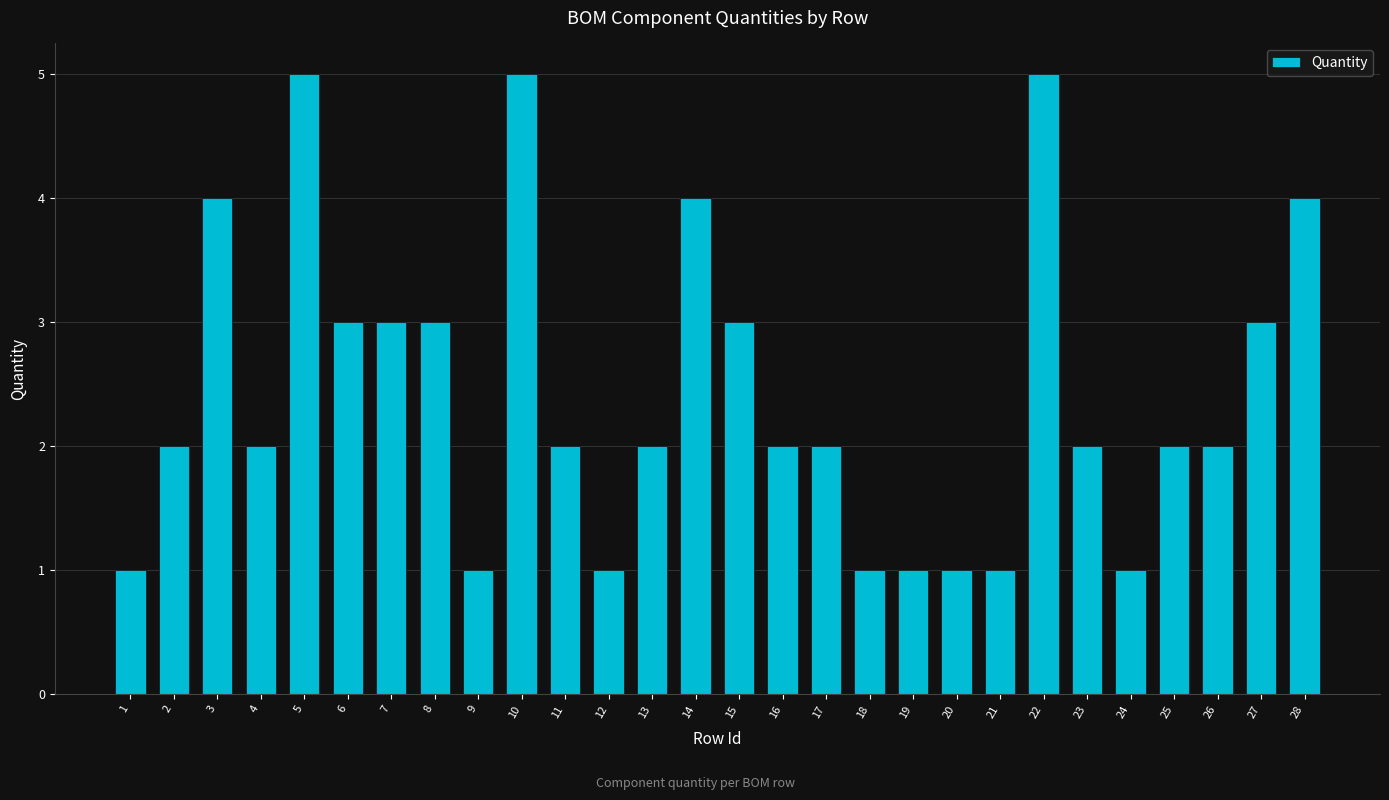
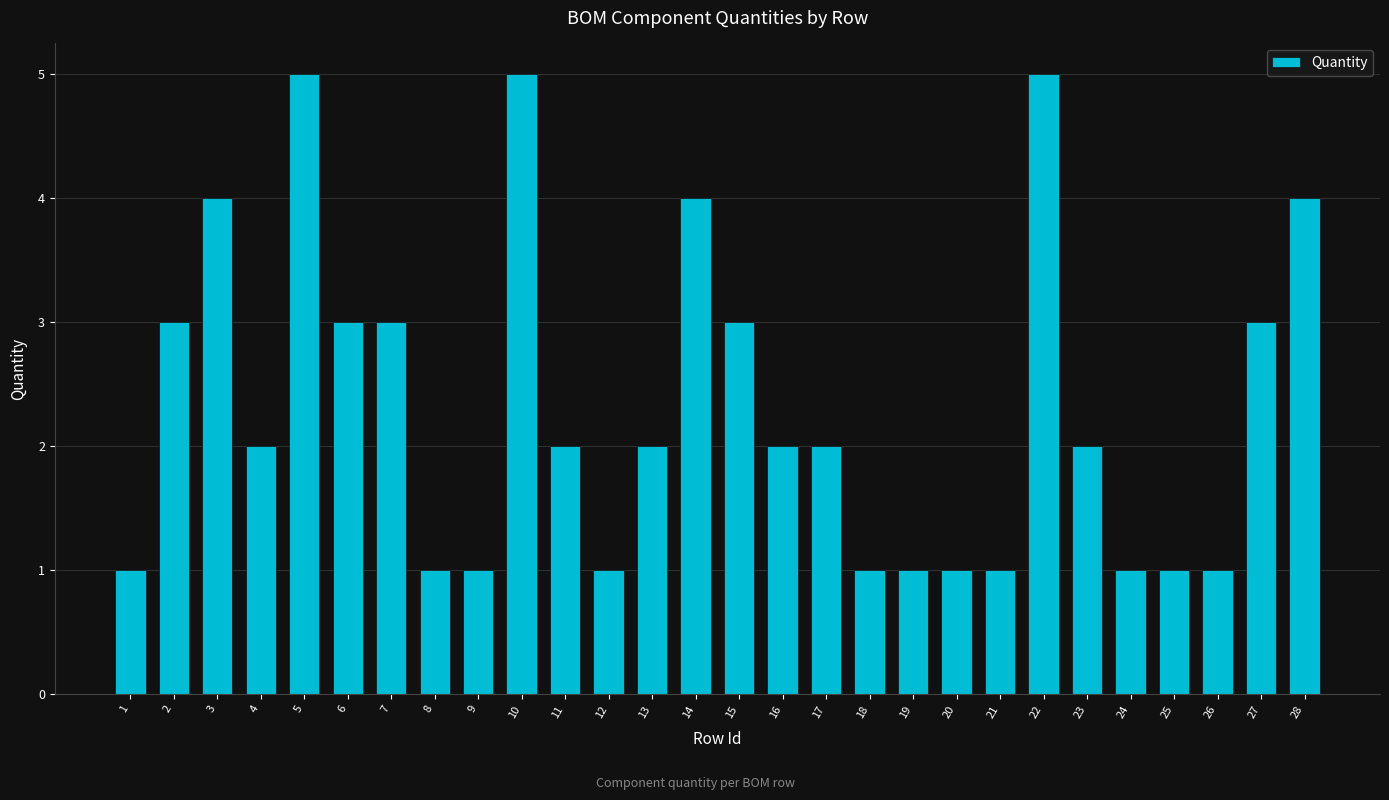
  {
    "1": 1,
-   "2": 2,
+   "2": 3,
    "3": 4,
    "4": 2,
    "5": 5,
    "6": 3,
    "7": 3,
-   "8": 3,
+   "8": 1,
    "9": 1,
    "10": 5,
    "11": 2,
    "12": 1,
    "13": 2,
    "14": 4,
    "15": 3,
    "16": 2,
    "17": 2,
    "18": 1,
    "19": 1,
    "20": 1,
    "21": 1,
    "22": 5,
    "23": 2,
    "24": 1,
-   "25": 2,
-   "26": 2,
+   "25": 1,
+   "26": 1,
    "27": 3,
    "28": 4
  }
